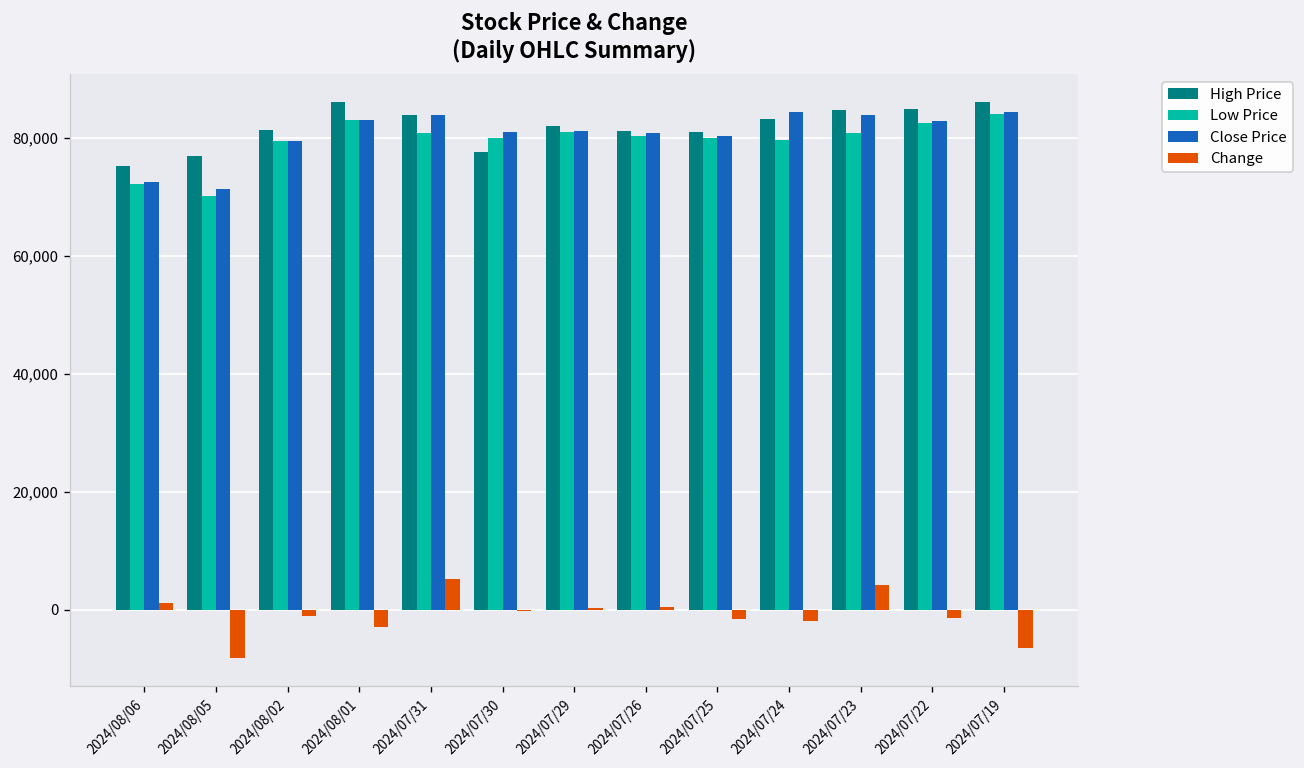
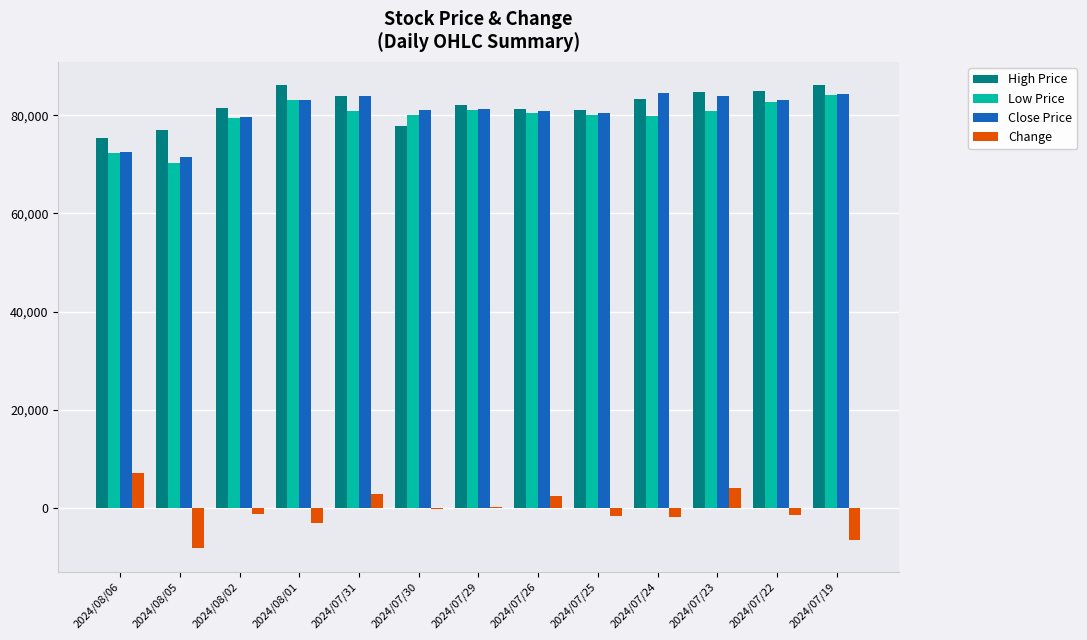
  {
    "High Price": {
      "2024/08/06": "75,000",
      "2024/08/05": "77,000",
      "2024/08/02": "81,000",
      "2024/08/01": "86,000",
      "2024/07/31": "84,000",
      "2024/07/30": "78,000",
      "2024/07/29": "82,000",
      "2024/07/26": "81,000",
      "2024/07/25": "81,000",
      "2024/07/24": "83,000",
      "2024/07/23": "85,000",
      "2024/07/22": "85,000",
      "2024/07/19": "86,000"
    },
    "Low Price": {
      "2024/08/06": "72,000",
      "2024/08/05": "70,000",
      "2024/08/02": "80,000",
      "2024/08/01": "83,000",
      "2024/07/31": "81,000",
      "2024/07/30": "80,000",
      "2024/07/29": "81,000",
      "2024/07/26": "80,000",
      "2024/07/25": "80,000",
      "2024/07/24": "80,000",
      "2024/07/23": "81,000",
      "2024/07/22": "83,000",
      "2024/07/19": "84,000"
    },
    "Close Price": {
      "2024/08/06": "73,000",
      "2024/08/05": "71,000",
      "2024/08/02": "80,000",
      "2024/08/01": "83,000",
      "2024/07/31": "84,000",
      "2024/07/30": "81,000",
      "2024/07/29": "81,000",
      "2024/07/26": "81,000",
      "2024/07/25": "80,000",
      "2024/07/24": "84,000",
      "2024/07/23": "84,000",
      "2024/07/22": "83,000",
      "2024/07/19": "84,000"
    },
    "Change": {
-     "2024/08/06": "1,000",
+     "2024/08/06": "7,000",
      "2024/08/05": "-8,000",
      "2024/08/02": "-1,000",
      "2024/08/01": "-3,000",
-     "2024/07/31": "5,000",
-     "2024/07/26": "1,000",
+     "2024/07/31": "3,000",
+     "2024/07/26": "2,000",
      "2024/07/25": "-2,000",
      "2024/07/24": "-2,000",
      "2024/07/23": "4,000",
      "2024/07/22": "-1,000",
      "2024/07/19": "-6,000"
    }
  }
